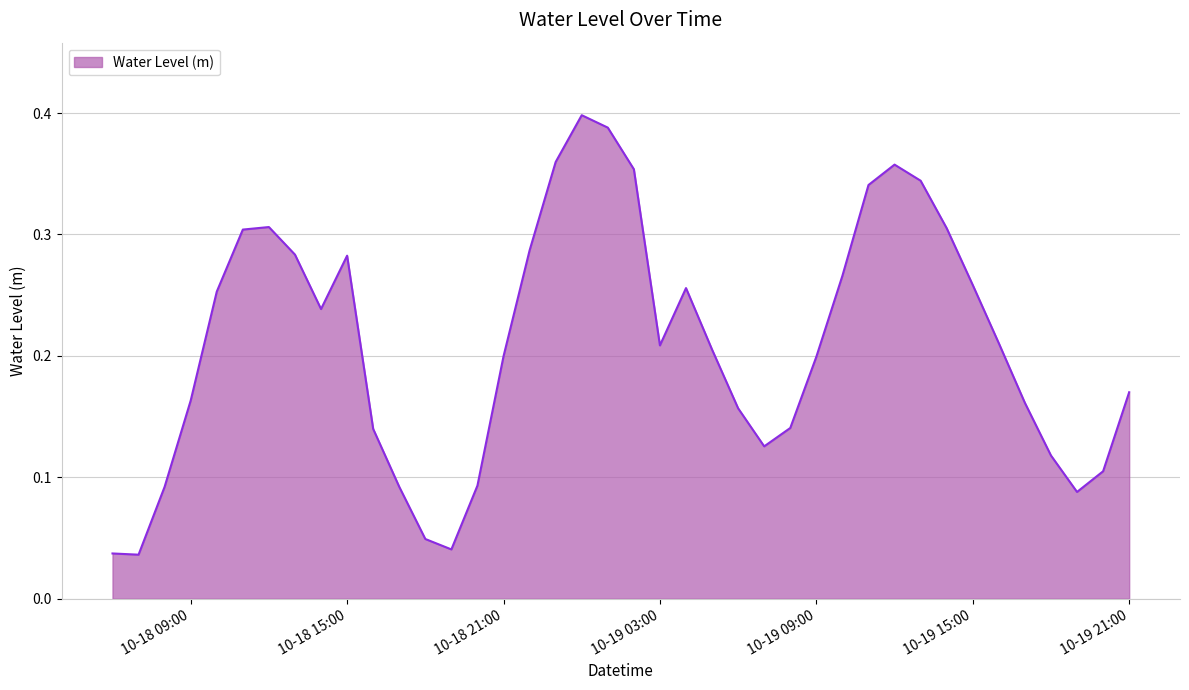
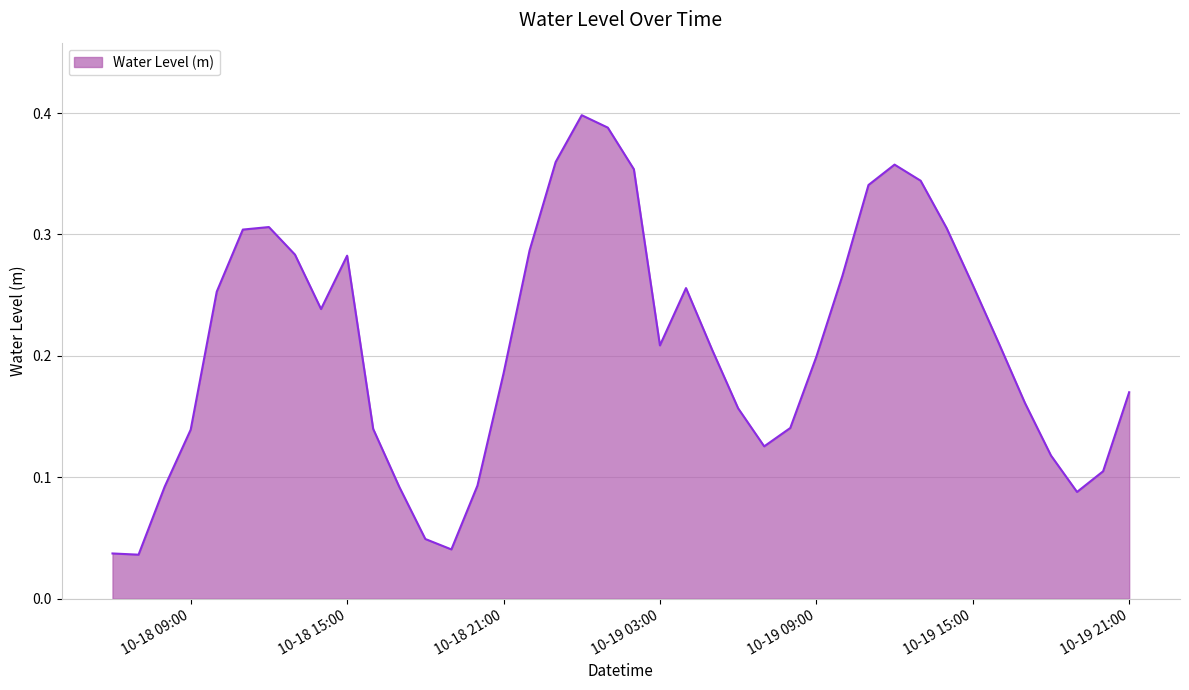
  {
-   "10-18 09:00": 0.163,
+   "10-18 09:00": 0.139,
    "10-18 15:00": 0.283,
-   "10-18 21:00": 0.200,
+   "10-18 21:00": 0.185,
    "10-19 03:00": 0.209,
    "10-19 09:00": 0.199,
    "10-19 15:00": 0.258,
    "10-19 21:00": 0.170
  }
